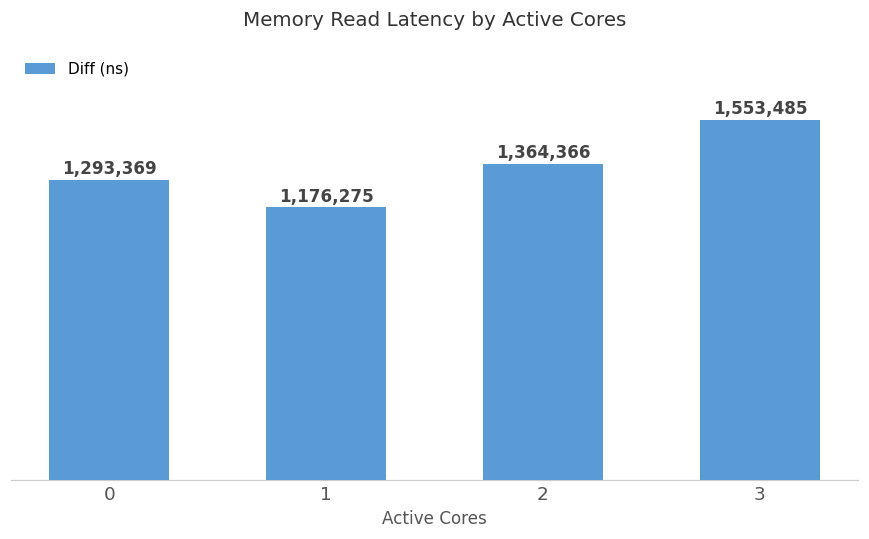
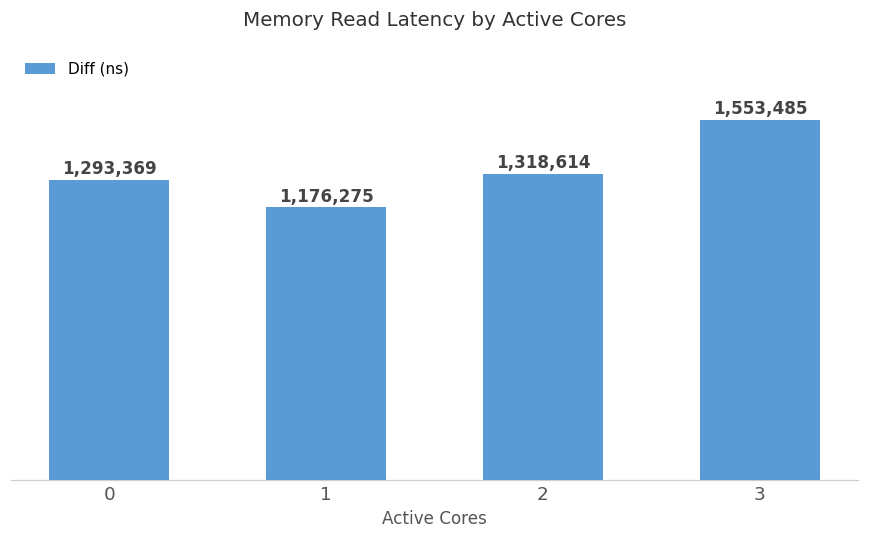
  {
    "0": "1,293,369",
    "1": "1,176,275",
-   "2": "1,364,366",
+   "2": "1,318,614",
    "3": "1,553,485"
  }
